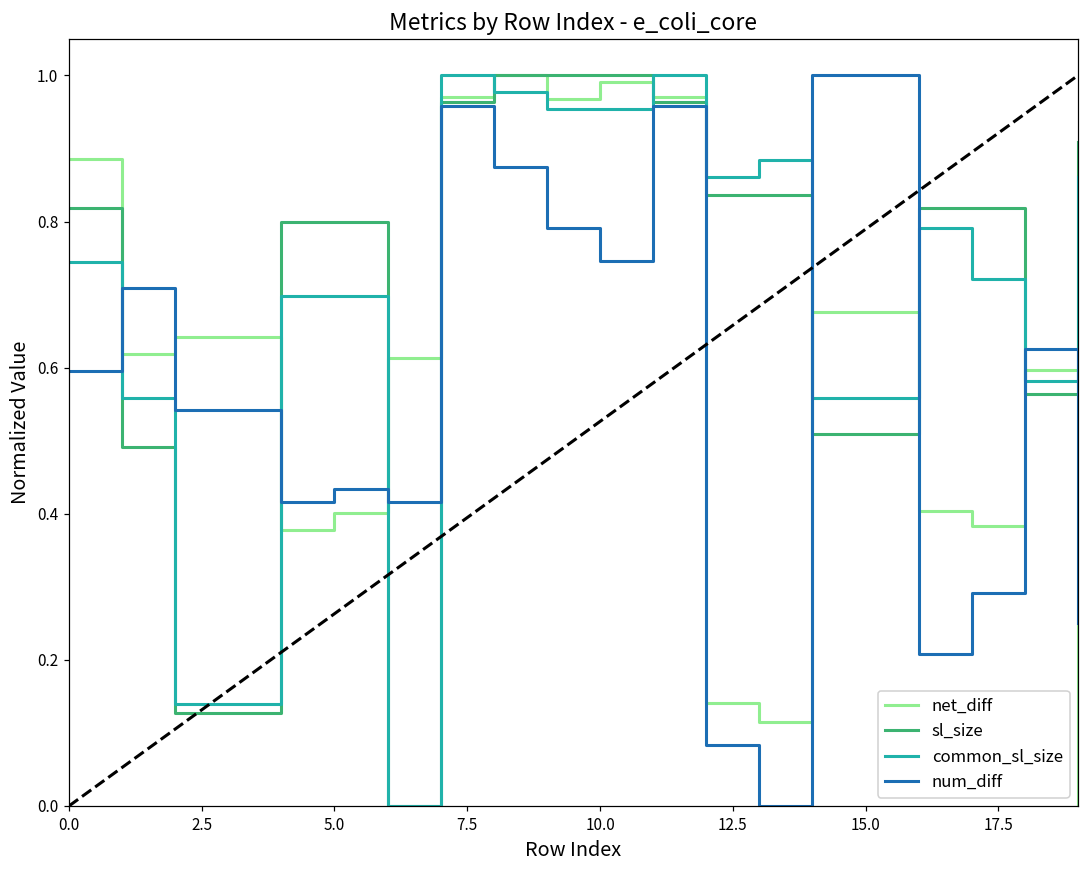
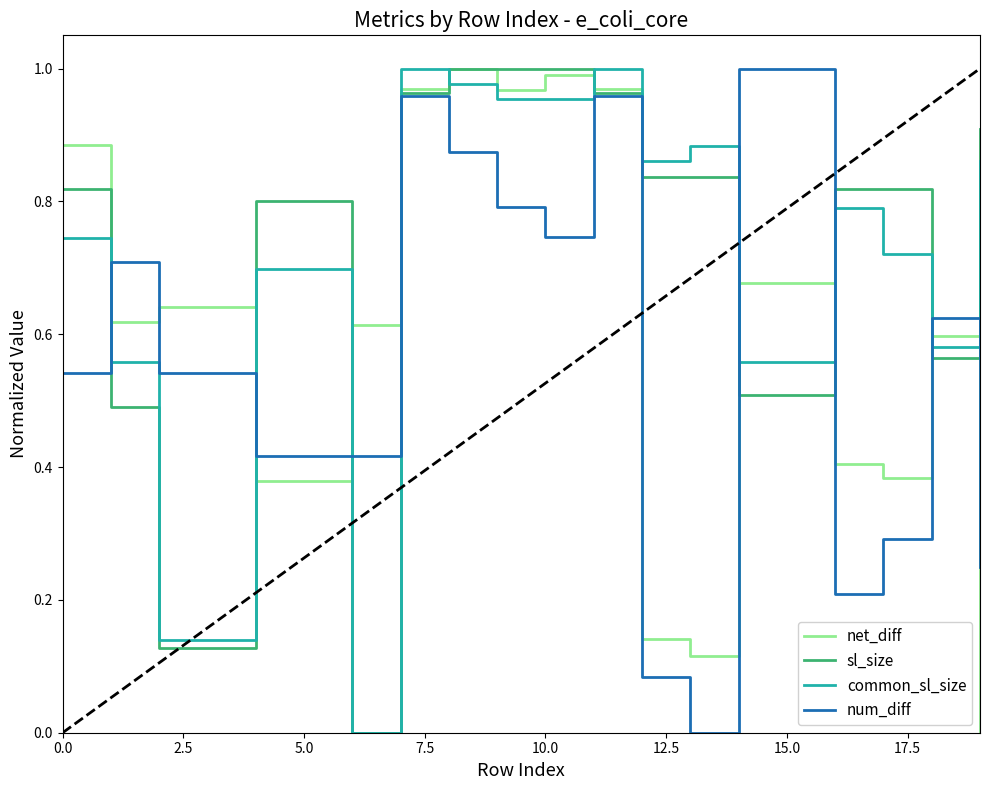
  {
    "net_diff": {
      "0.0": 0.89,
-     "5.0": 0.40,
+     "5.0": 0.38,
      "10.0": 0.99,
      "15.0": 0.68
    },
    "sl_size": {
      "0.0": 0.82,
      "5.0": 0.80,
      "10.0": 1.00,
      "15.0": 0.51
    },
    "common_sl_size": {
      "0.0": 0.74,
      "5.0": 0.70,
      "10.0": 0.95,
      "15.0": 0.56
    },
    "num_diff": {
-     "0.0": 0.60,
-     "5.0": 0.43,
+     "0.0": 0.54,
+     "5.0": 0.42,
      "10.0": 0.75,
      "15.0": 1.00
    }
  }
